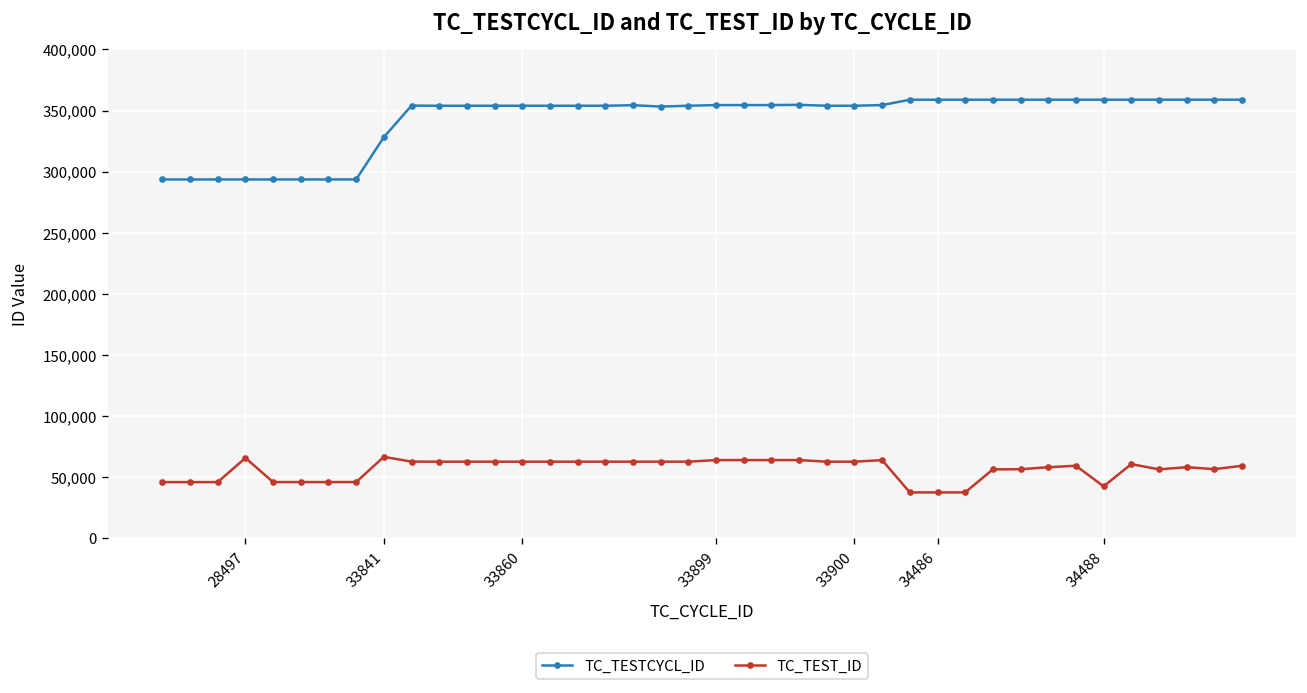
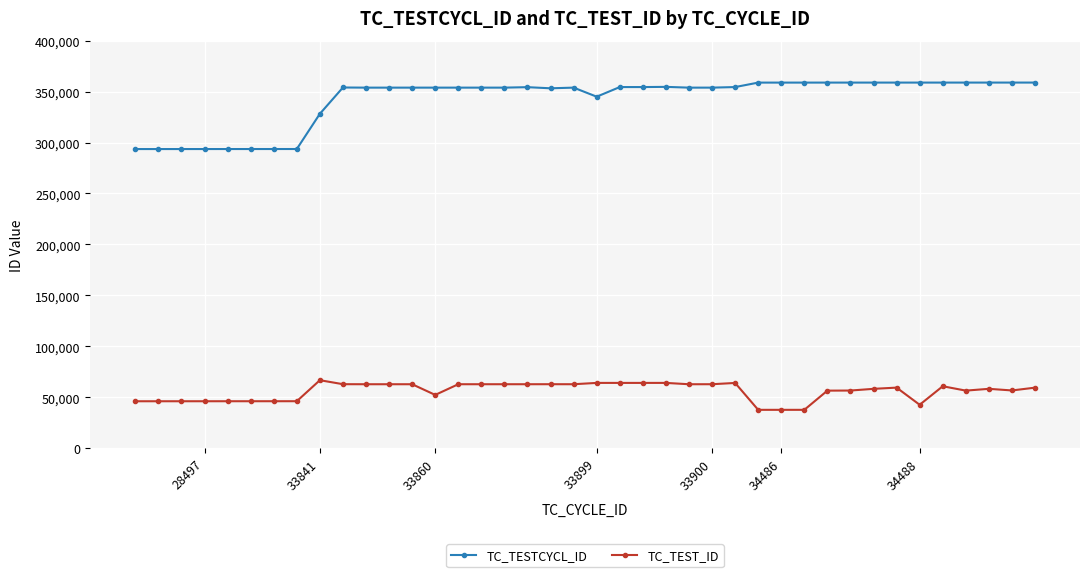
  {
    "TC_TESTCYCL_ID": {
      "28497": "294,000",
      "33841": "328,000",
      "33860": "354,000",
-     "33899": "354,000",
+     "33899": "345,000",
      "33900": "354,000",
      "34486": "359,000",
      "34488": "359,000"
    },
    "TC_TEST_ID": {
-     "28497": "66,000",
+     "28497": "46,000",
      "33841": "67,000",
-     "33860": "63,000",
+     "33860": "52,000",
      "33899": "64,000",
      "33900": "63,000",
      "34486": "38,000",
      "34488": "43,000"
    }
  }
